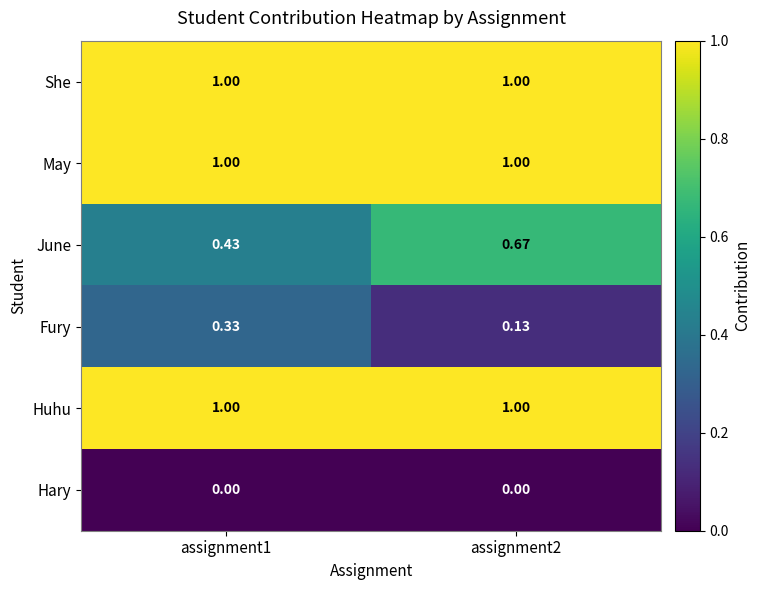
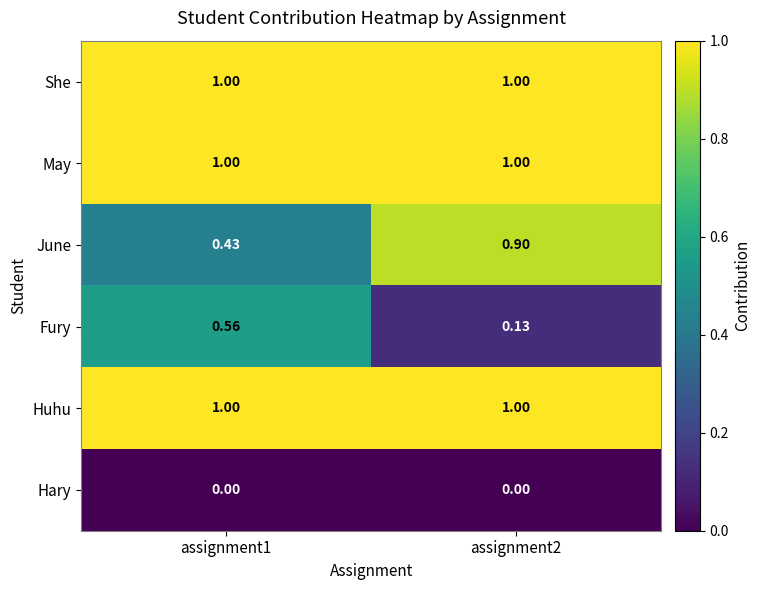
  {
    "She": {
      "assignment1": 1.00,
      "assignment2": 1.00
    },
    "May": {
      "assignment1": 1.00,
      "assignment2": 1.00
    },
    "June": {
      "assignment1": 0.43,
-     "assignment2": 0.67
+     "assignment2": 0.90
    },
    "Fury": {
-     "assignment1": 0.33,
+     "assignment1": 0.56,
      "assignment2": 0.13
    },
    "Huhu": {
      "assignment1": 1.00,
      "assignment2": 1.00
    },
    "Hary": {
      "assignment1": 0.00,
      "assignment2": 0.00
    }
  }
